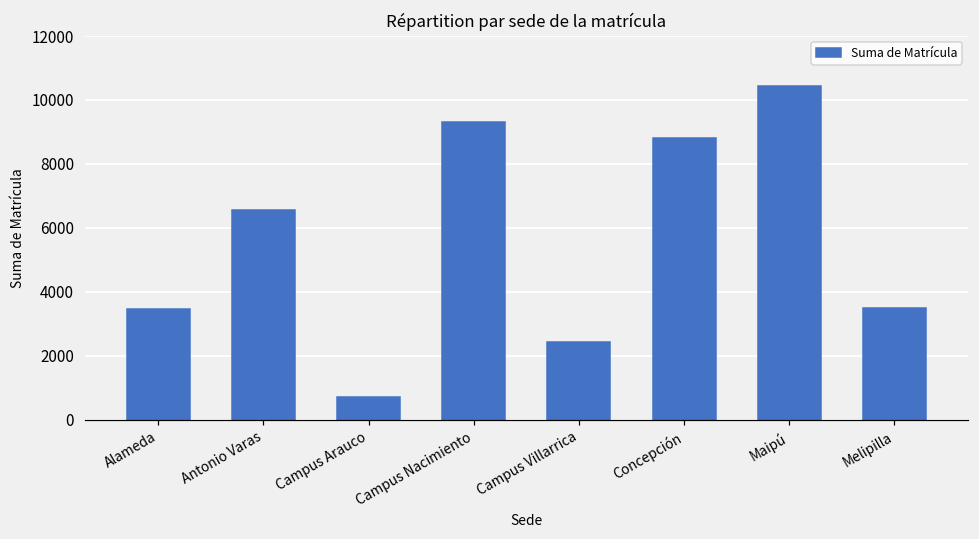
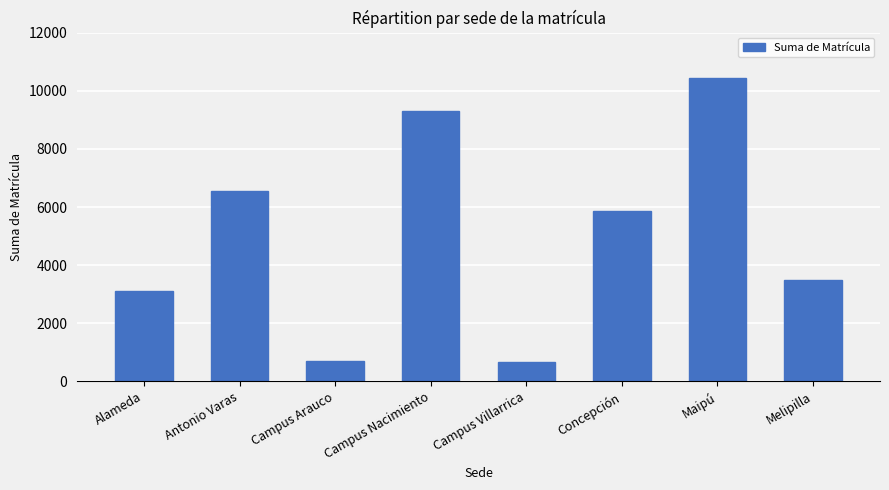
  {
-   "Alameda": 3500,
+   "Alameda": 3100,
    "Antonio Varas": 6600,
    "Campus Arauco": 700,
    "Campus Nacimiento": 9300,
-   "Campus Villarrica": 2400,
-   "Concepción": 8800,
+   "Campus Villarrica": 700,
+   "Concepción": 5900,
    "Maipú": 10400,
    "Melipilla": 3500
  }
